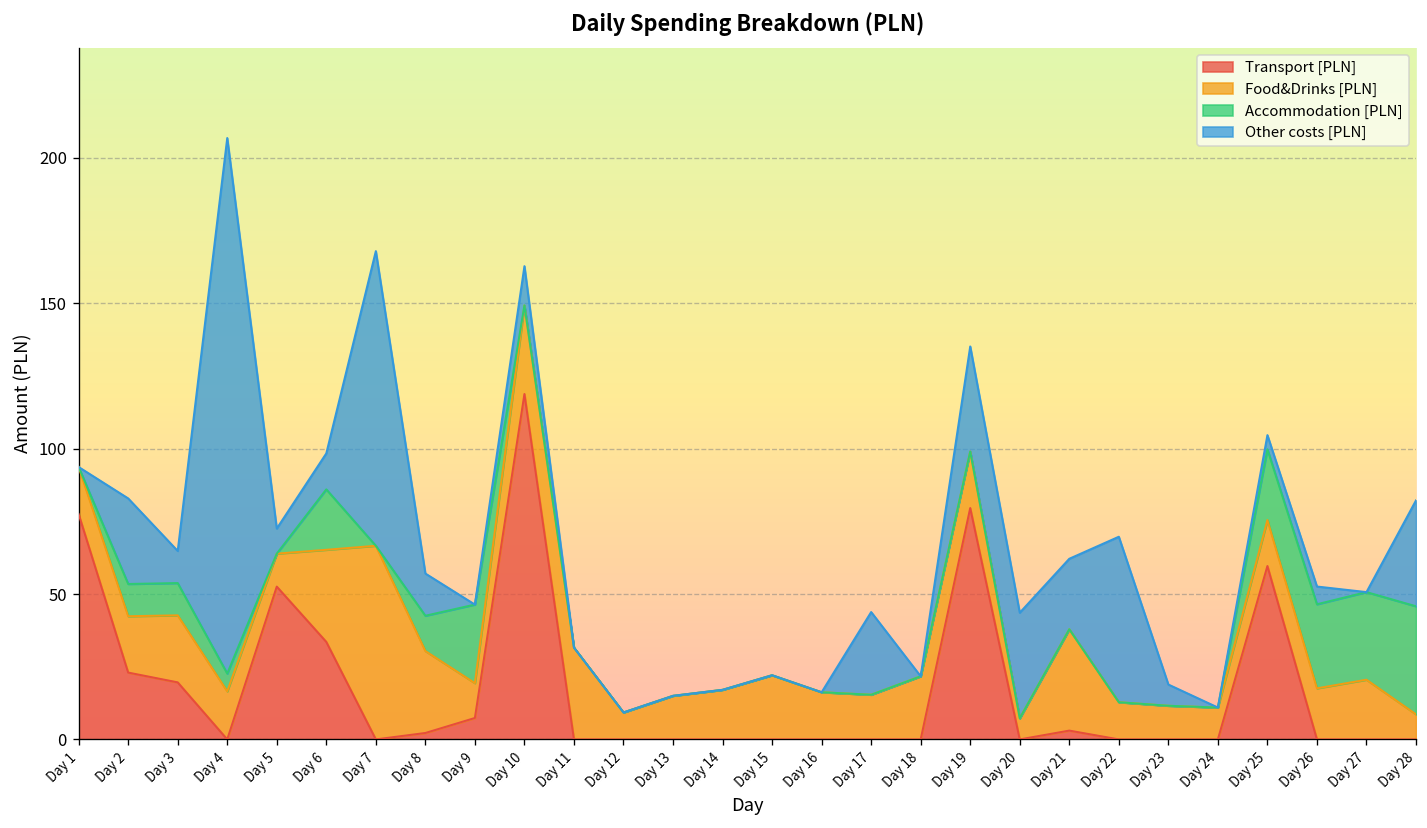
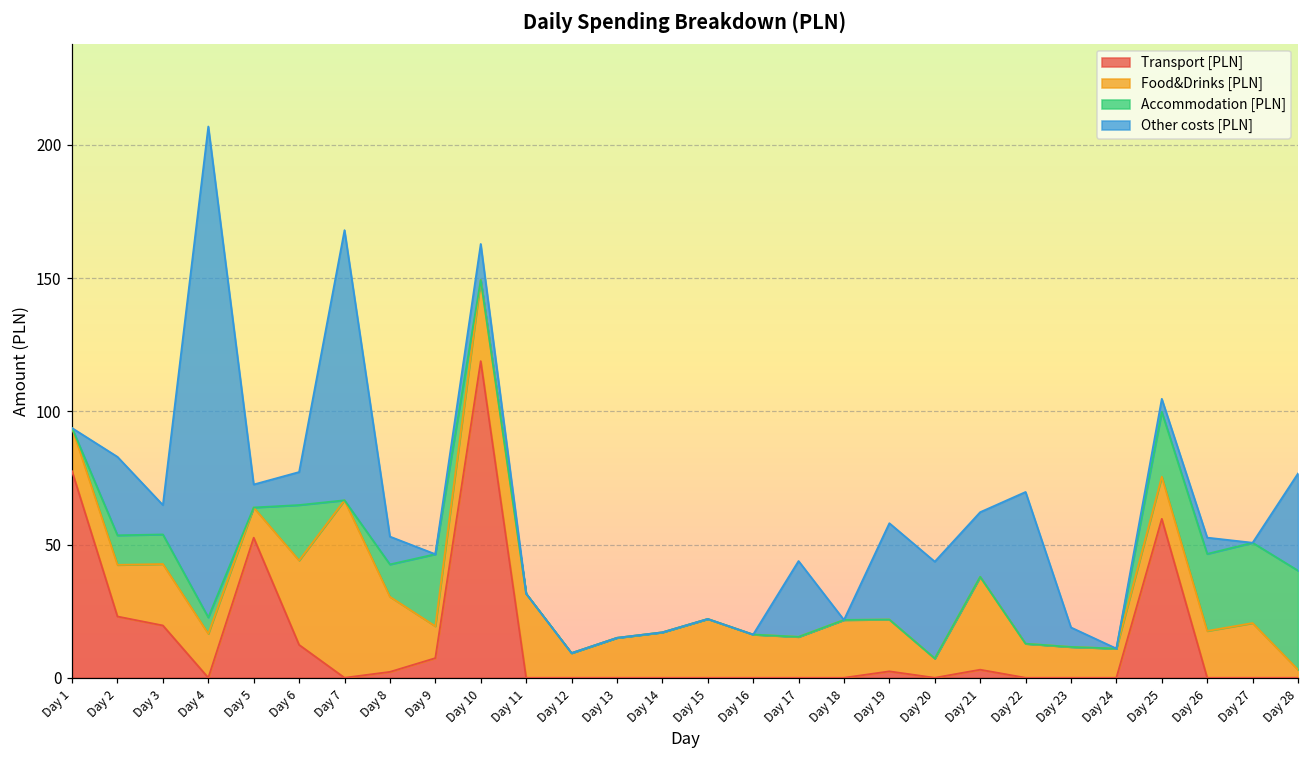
  {
    "Transport [PLN]": {
      "Day 1": 78,
      "Day 2": 23,
      "Day 3": 20,
      "Day 4": 0,
      "Day 5": 53,
-     "Day 6": 34,
+     "Day 6": 12,
      "Day 7": 0,
      "Day 8": 2,
      "Day 9": 7,
      "Day 10": 119,
      "Day 11": 0,
      "Day 12": 0,
      "Day 13": 0,
      "Day 14": 0,
      "Day 15": 0,
      "Day 16": 0,
      "Day 17": 0,
      "Day 18": 0,
-     "Day 19": 80,
+     "Day 19": 2,
      "Day 20": 0,
      "Day 21": 3,
      "Day 22": 0,
      "Day 23": 0,
      "Day 24": 0,
      "Day 25": 60,
      "Day 26": 0,
      "Day 27": 0,
      "Day 28": 0
    },
    "Food&Drinks [PLN]": {
      "Day 2": 19,
      "Day 3": 23,
      "Day 4": 17,
      "Day 6": 32,
      "Day 8": 28,
      "Day 9": 12,
      "Day 25": 16,
      "Day 26": 18,
      "Day 27": 21,
-     "Day 28": 9
+     "Day 28": 3
    },
    "Accommodation [PLN]": {
      "Day 2": 11,
      "Day 3": 11,
      "Day 4": 6,
      "Day 6": 21,
      "Day 8": 12,
      "Day 25": 24,
      "Day 26": 29,
      "Day 28": 37
    },
    "Other costs [PLN]": {
      "Day 2": 29,
      "Day 3": 11,
      "Day 4": 184,
      "Day 5": 9,
      "Day 6": 12,
      "Day 7": 101,
-     "Day 8": 15,
+     "Day 8": 10,
      "Day 10": 14,
      "Day 17": 28,
      "Day 19": 36,
      "Day 20": 36,
      "Day 21": 24,
      "Day 22": 57,
      "Day 23": 7,
      "Day 25": 5,
      "Day 26": 6,
      "Day 28": 36
    }
  }
